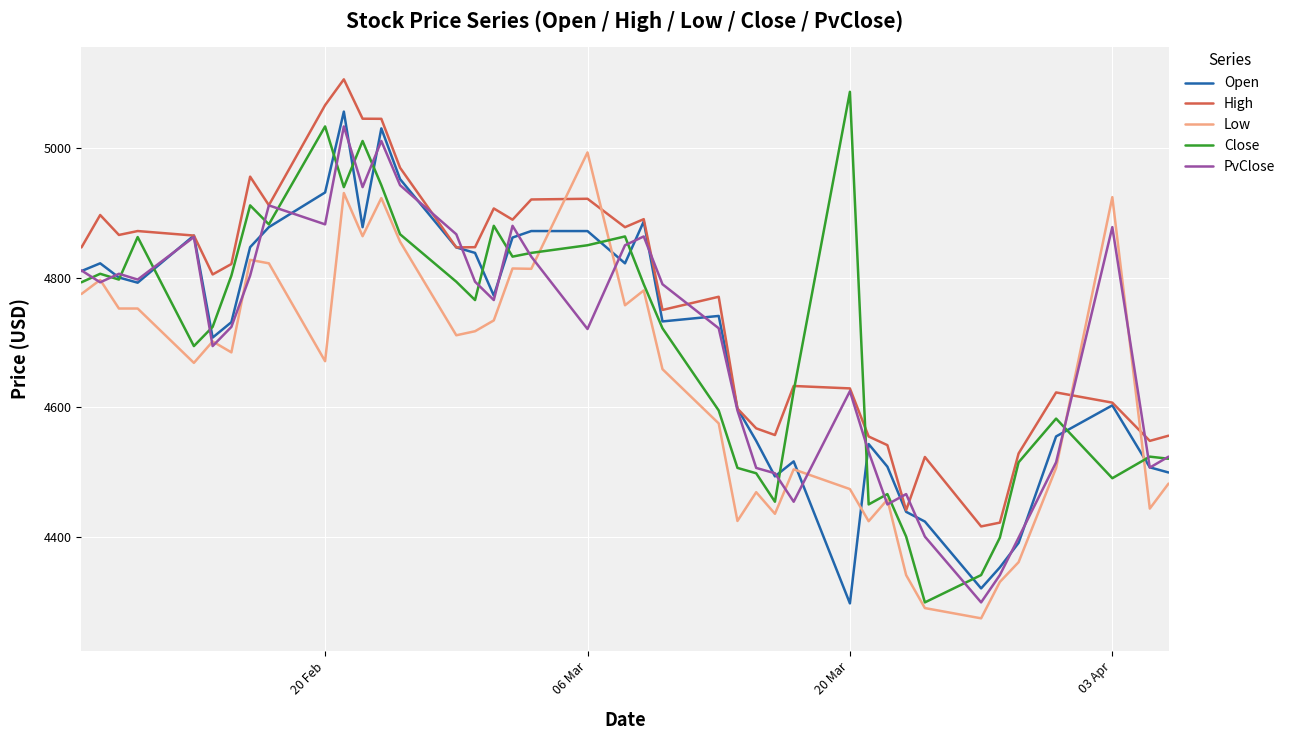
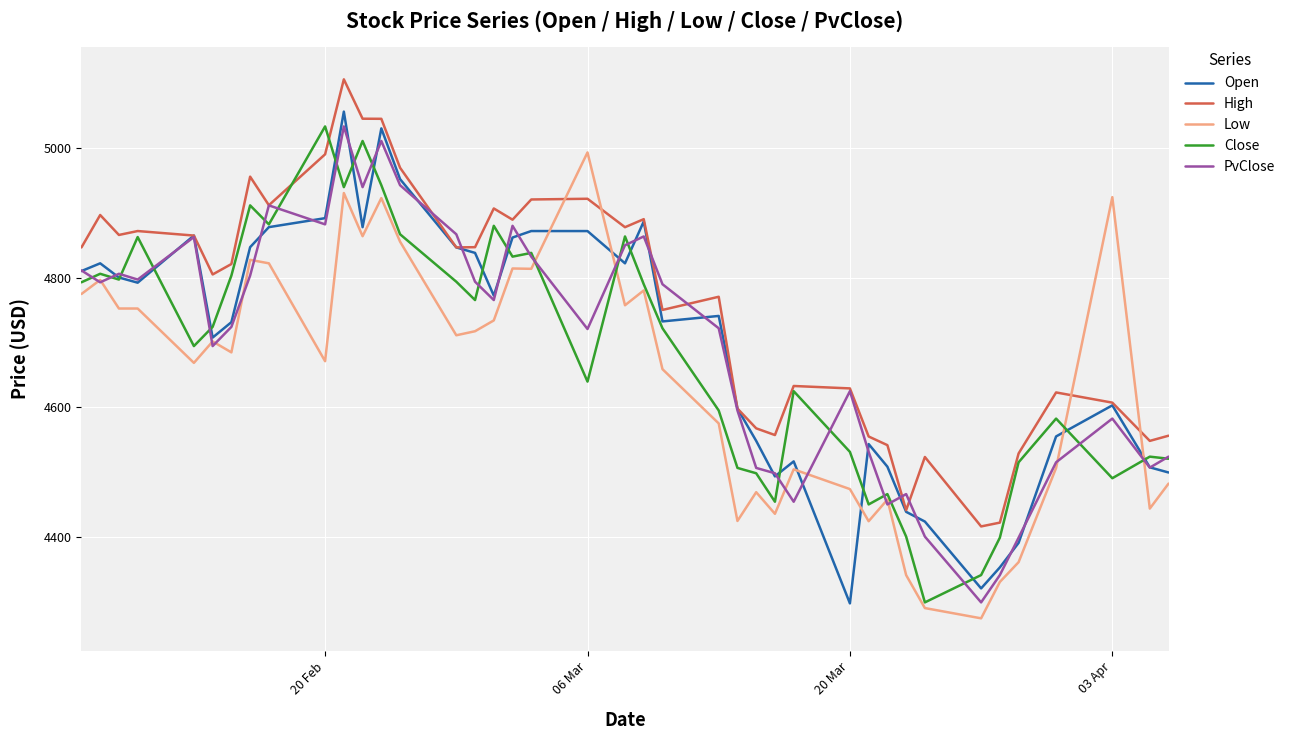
  {
    "Open": {
-     "20 Feb": 4930,
+     "20 Feb": 4890,
      "06 Mar": 4870,
      "20 Mar": 4300,
      "03 Apr": 4600
    },
    "High": {
-     "20 Feb": 5070,
+     "20 Feb": 4990,
      "06 Mar": 4920,
      "20 Mar": 4630,
      "03 Apr": 4610
    },
    "Low": {
      "20 Feb": 4670,
      "06 Mar": 4990,
      "20 Mar": 4470,
      "03 Apr": 4920
    },
    "Close": {
      "20 Feb": 5030,
-     "06 Mar": 4850,
-     "20 Mar": 5090,
+     "06 Mar": 4640,
+     "20 Mar": 4530,
      "03 Apr": 4490
    },
    "PvClose": {
      "20 Feb": 4880,
      "06 Mar": 4720,
      "20 Mar": 4620,
-     "03 Apr": 4880
+     "03 Apr": 4580
    }
  }
